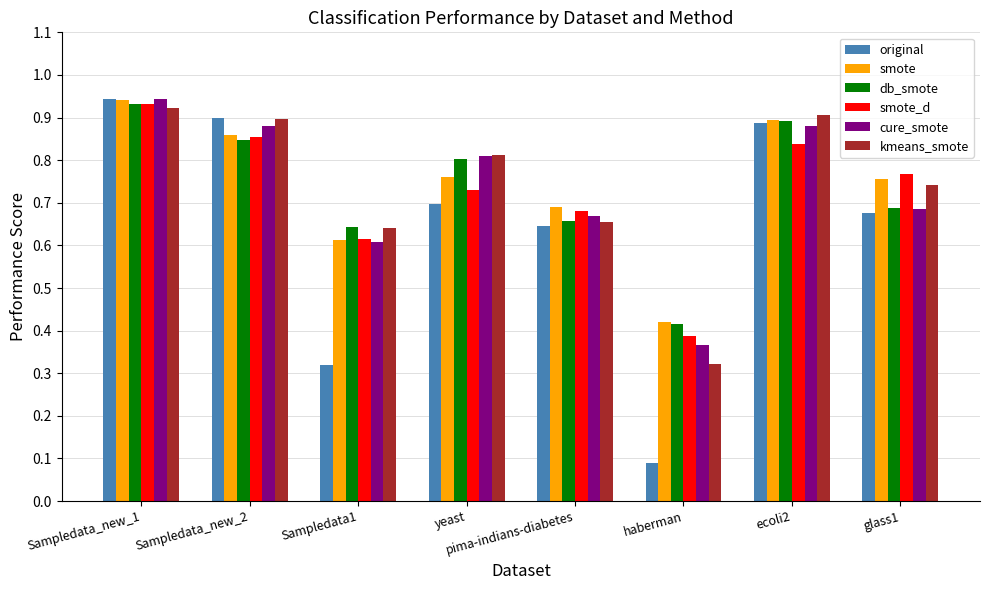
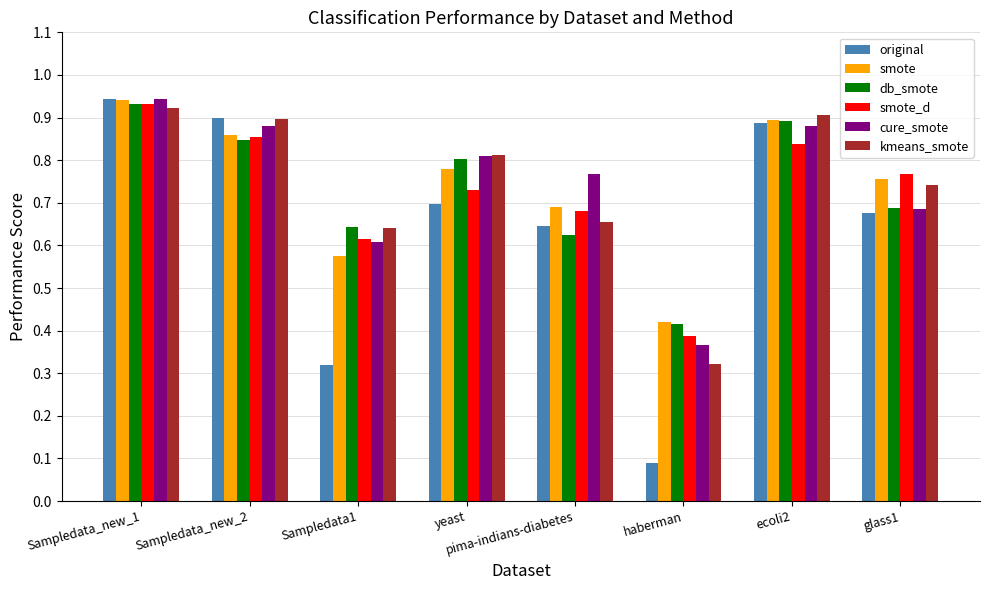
  {
    "original": {
      "Sampledata_new_1": 0.94,
      "Sampledata_new_2": 0.90,
      "Sampledata1": 0.32,
      "yeast": 0.70,
      "pima-indians-diabetes": 0.64,
      "haberman": 0.09,
      "ecoli2": 0.89,
      "glass1": 0.68
    },
    "smote": {
      "Sampledata_new_1": 0.94,
      "Sampledata_new_2": 0.86,
-     "Sampledata1": 0.61,
-     "yeast": 0.76,
+     "Sampledata1": 0.57,
+     "yeast": 0.78,
      "pima-indians-diabetes": 0.69,
      "haberman": 0.42,
      "ecoli2": 0.89,
      "glass1": 0.76
    },
    "db_smote": {
      "Sampledata_new_1": 0.93,
      "Sampledata_new_2": 0.85,
      "Sampledata1": 0.64,
      "yeast": 0.80,
-     "pima-indians-diabetes": 0.66,
+     "pima-indians-diabetes": 0.62,
      "haberman": 0.41,
      "ecoli2": 0.89,
      "glass1": 0.69
    },
    "smote_d": {
      "Sampledata_new_1": 0.93,
      "Sampledata_new_2": 0.85,
      "Sampledata1": 0.62,
      "yeast": 0.73,
      "pima-indians-diabetes": 0.68,
      "haberman": 0.39,
      "ecoli2": 0.84,
      "glass1": 0.77
    },
    "cure_smote": {
      "Sampledata_new_1": 0.94,
      "Sampledata_new_2": 0.88,
      "Sampledata1": 0.61,
      "yeast": 0.81,
-     "pima-indians-diabetes": 0.67,
+     "pima-indians-diabetes": 0.77,
      "haberman": 0.37,
      "ecoli2": 0.88,
      "glass1": 0.68
    },
    "kmeans_smote": {
      "Sampledata_new_1": 0.92,
      "Sampledata_new_2": 0.90,
      "Sampledata1": 0.64,
      "yeast": 0.81,
      "pima-indians-diabetes": 0.65,
      "haberman": 0.32,
      "ecoli2": 0.91,
      "glass1": 0.74
    }
  }
